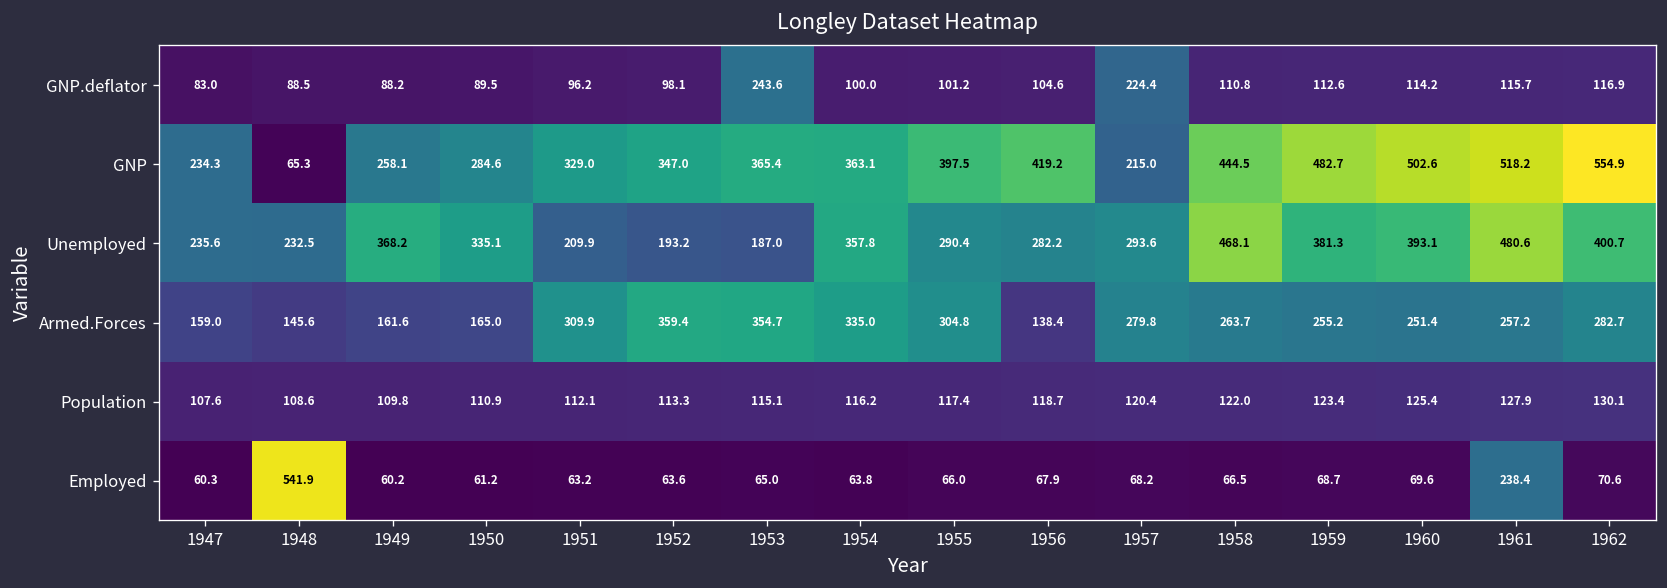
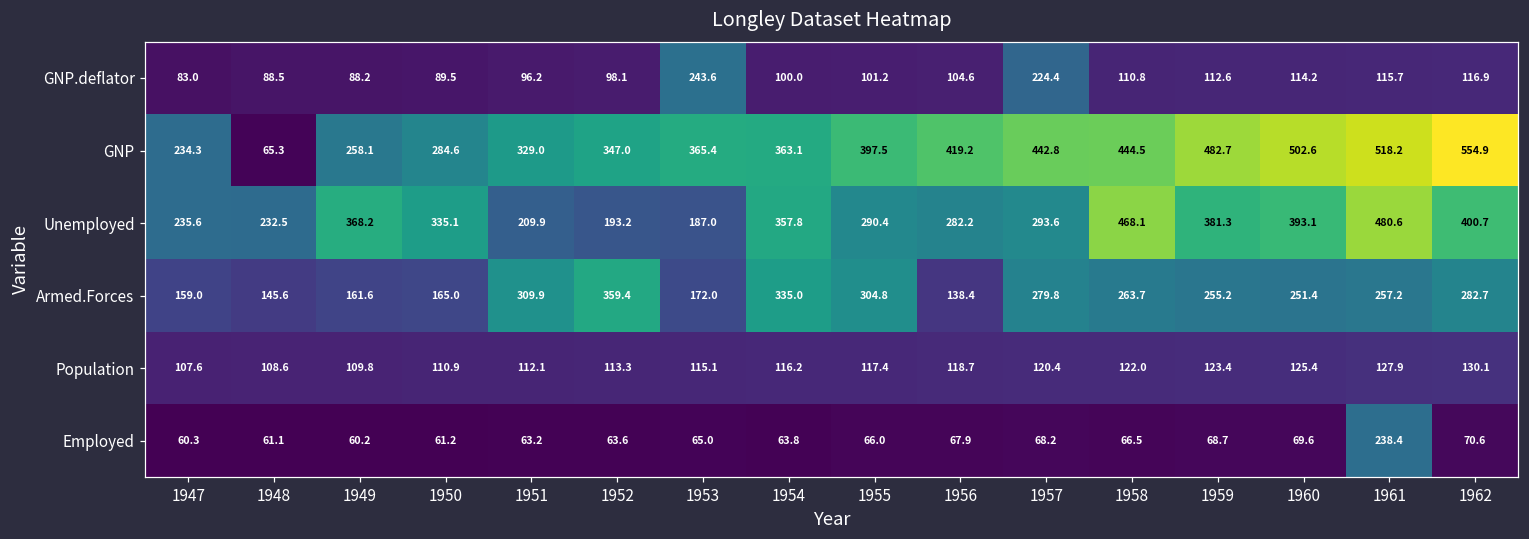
  {
    "GNP.deflator": {
      "1947": 83.0,
      "1948": 88.5,
      "1949": 88.2,
      "1950": 89.5,
      "1951": 96.2,
      "1952": 98.1,
      "1953": 243.6,
      "1954": 100.0,
      "1955": 101.2,
      "1956": 104.6,
      "1957": 224.4,
      "1958": 110.8,
      "1959": 112.6,
      "1960": 114.2,
      "1961": 115.7,
      "1962": 116.9
    },
    "GNP": {
      "1947": 234.3,
      "1948": 65.3,
      "1949": 258.1,
      "1950": 284.6,
      "1951": 329.0,
      "1952": 347.0,
      "1953": 365.4,
      "1954": 363.1,
      "1955": 397.5,
      "1956": 419.2,
-     "1957": 215.0,
+     "1957": 442.8,
      "1958": 444.5,
      "1959": 482.7,
      "1960": 502.6,
      "1961": 518.2,
      "1962": 554.9
    },
    "Unemployed": {
      "1947": 235.6,
      "1948": 232.5,
      "1949": 368.2,
      "1950": 335.1,
      "1951": 209.9,
      "1952": 193.2,
      "1953": 187.0,
      "1954": 357.8,
      "1955": 290.4,
      "1956": 282.2,
      "1957": 293.6,
      "1958": 468.1,
      "1959": 381.3,
      "1960": 393.1,
      "1961": 480.6,
      "1962": 400.7
    },
    "Armed.Forces": {
      "1947": 159.0,
      "1948": 145.6,
      "1949": 161.6,
      "1950": 165.0,
      "1951": 309.9,
      "1952": 359.4,
-     "1953": 354.7,
+     "1953": 172.0,
      "1954": 335.0,
      "1955": 304.8,
      "1956": 138.4,
      "1957": 279.8,
      "1958": 263.7,
      "1959": 255.2,
      "1960": 251.4,
      "1961": 257.2,
      "1962": 282.7
    },
    "Population": {
      "1947": 107.6,
      "1948": 108.6,
      "1949": 109.8,
      "1950": 110.9,
      "1951": 112.1,
      "1952": 113.3,
      "1953": 115.1,
      "1954": 116.2,
      "1955": 117.4,
      "1956": 118.7,
      "1957": 120.4,
      "1958": 122.0,
      "1959": 123.4,
      "1960": 125.4,
      "1961": 127.9,
      "1962": 130.1
    },
    "Employed": {
      "1947": 60.3,
-     "1948": 541.9,
+     "1948": 61.1,
      "1949": 60.2,
      "1950": 61.2,
      "1951": 63.2,
      "1952": 63.6,
      "1953": 65.0,
      "1954": 63.8,
      "1955": 66.0,
      "1956": 67.9,
      "1957": 68.2,
      "1958": 66.5,
      "1959": 68.7,
      "1960": 69.6,
      "1961": 238.4,
      "1962": 70.6
    }
  }
